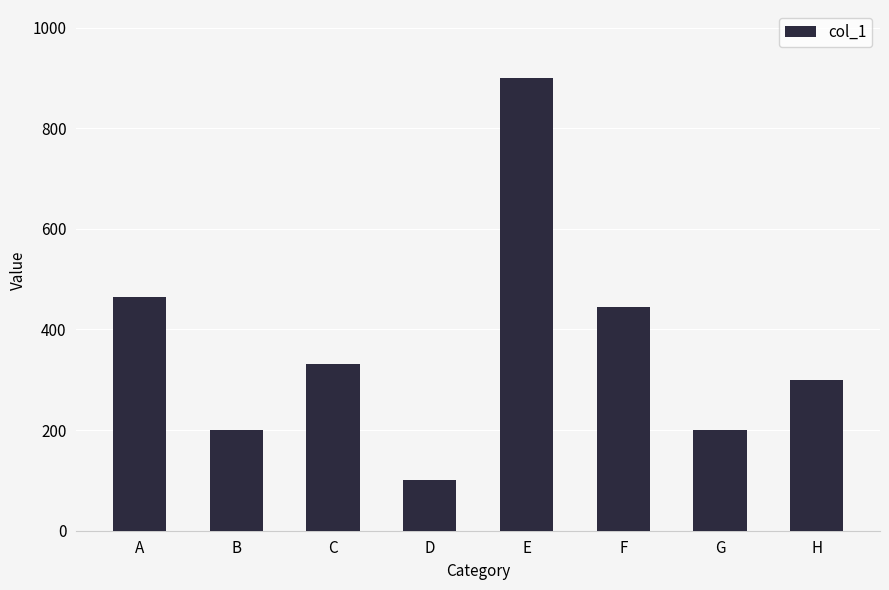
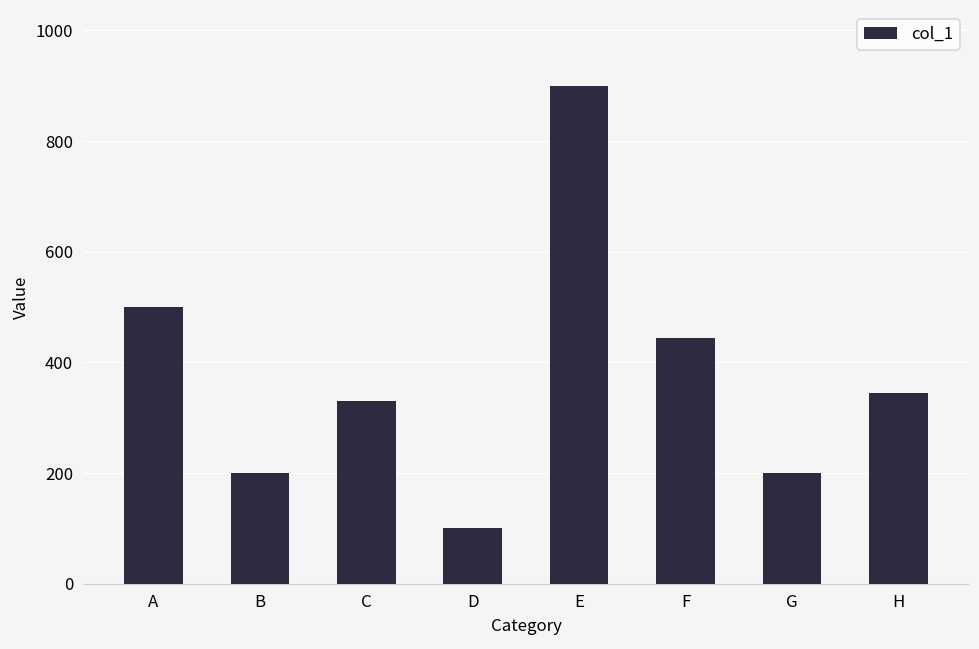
  {
-   "A": 470,
+   "A": 500,
    "B": 200,
    "C": 330,
    "D": 100,
    "E": 900,
    "F": 450,
    "G": 200,
-   "H": 300
+   "H": 340
  }
